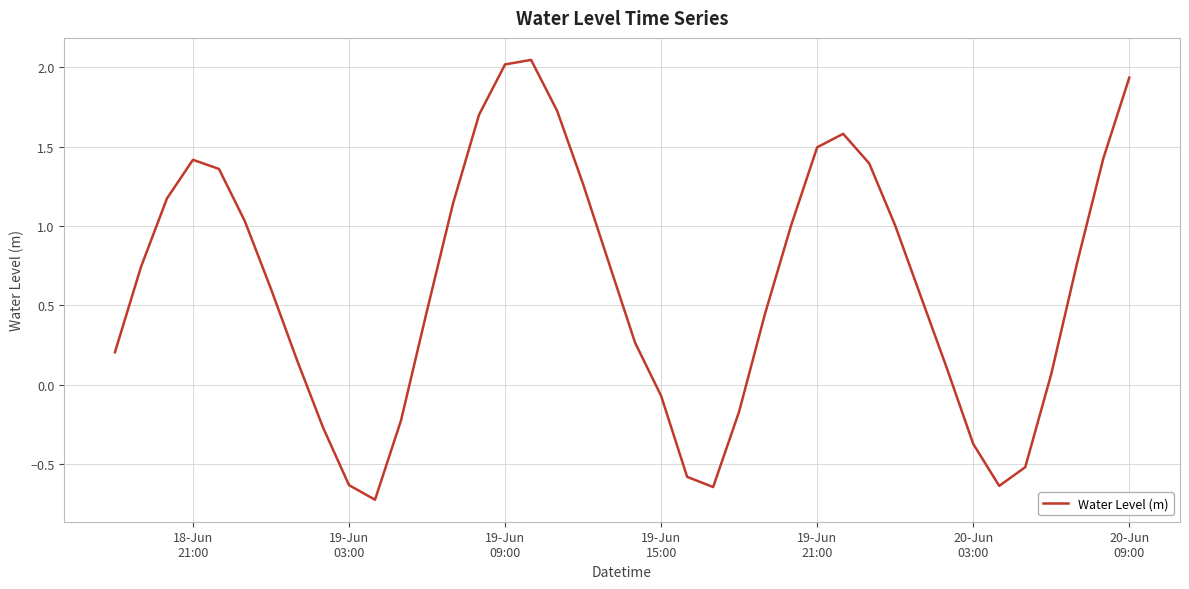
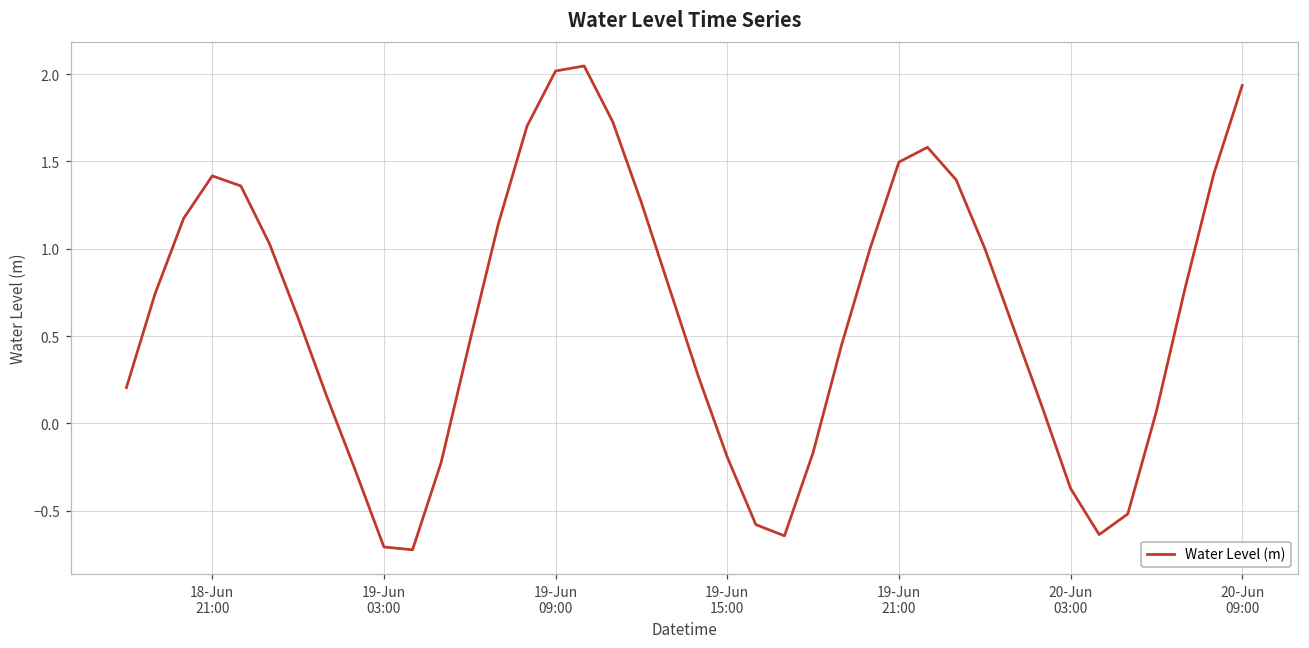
  {
    "18-Jun 21:00": 1.42,
-   "19-Jun 03:00": -0.63,
+   "19-Jun 03:00": -0.71,
    "19-Jun 09:00": 2.02,
-   "19-Jun 15:00": -0.07,
+   "19-Jun 15:00": -0.19,
    "19-Jun 21:00": 1.50,
    "20-Jun 03:00": -0.37,
    "20-Jun 09:00": 1.93
  }
